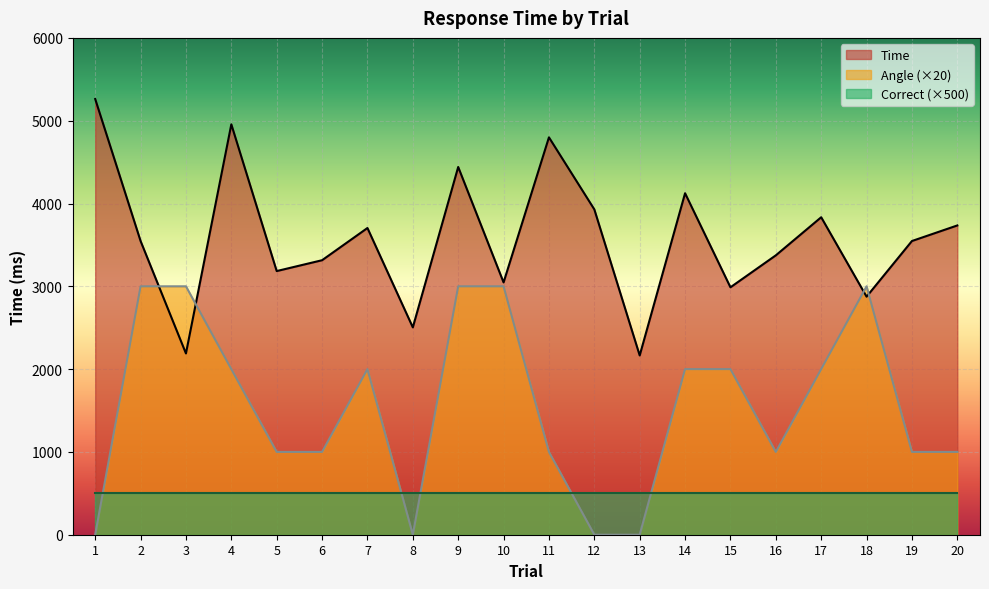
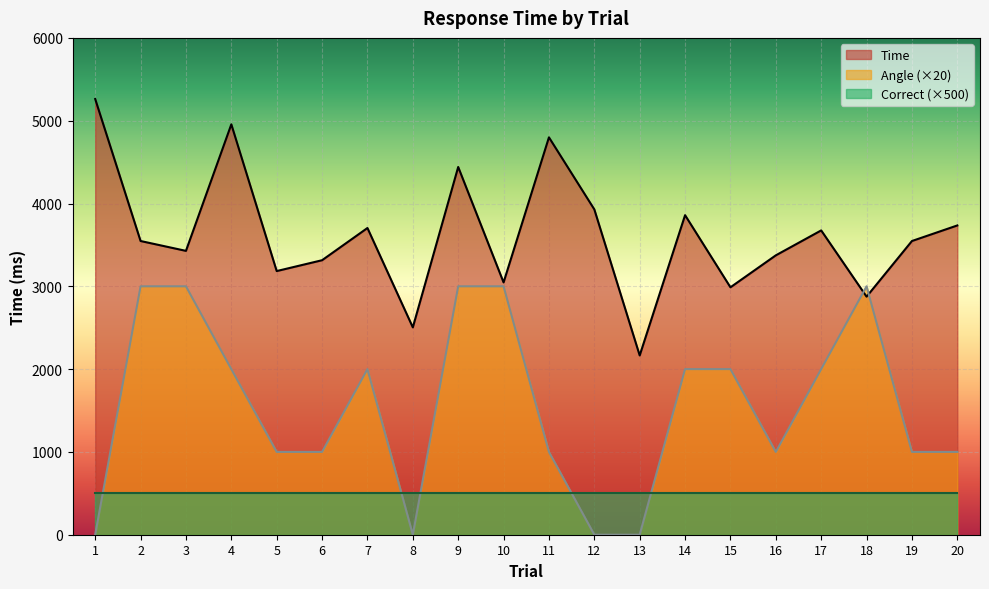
  {
    "Time": {
      "1": 5300,
      "2": 3500,
-     "3": 2200,
+     "3": 3400,
      "4": 5000,
      "5": 3200,
      "6": 3300,
      "7": 3700,
      "8": 2500,
      "9": 4400,
      "10": 3000,
      "11": 4800,
      "12": 3900,
      "13": 2200,
-     "14": 4100,
+     "14": 3900,
      "15": 3000,
      "16": 3400,
-     "17": 3800,
+     "17": 3700,
      "18": 2900,
      "19": 3500,
      "20": 3700
    },
    "Angle (×20)": {
      "1": 0,
      "2": 3000,
      "3": 3000,
      "4": 2000,
      "5": 1000,
      "6": 1000,
      "7": 2000,
      "8": 0,
      "9": 3000,
      "10": 3000,
      "11": 1000,
      "12": 0,
      "13": 0,
      "14": 2000,
      "15": 2000,
      "16": 1000,
      "17": 2000,
      "18": 3000,
      "19": 1000,
      "20": 1000
    },
    "Correct (×500)": {
      "1": 500,
      "2": 500,
      "3": 500,
      "4": 500,
      "5": 500,
      "6": 500,
      "7": 500,
      "8": 500,
      "9": 500,
      "10": 500,
      "11": 500,
      "12": 500,
      "13": 500,
      "14": 500,
      "15": 500,
      "16": 500,
      "17": 500,
      "18": 500,
      "19": 500,
      "20": 500
    }
  }
